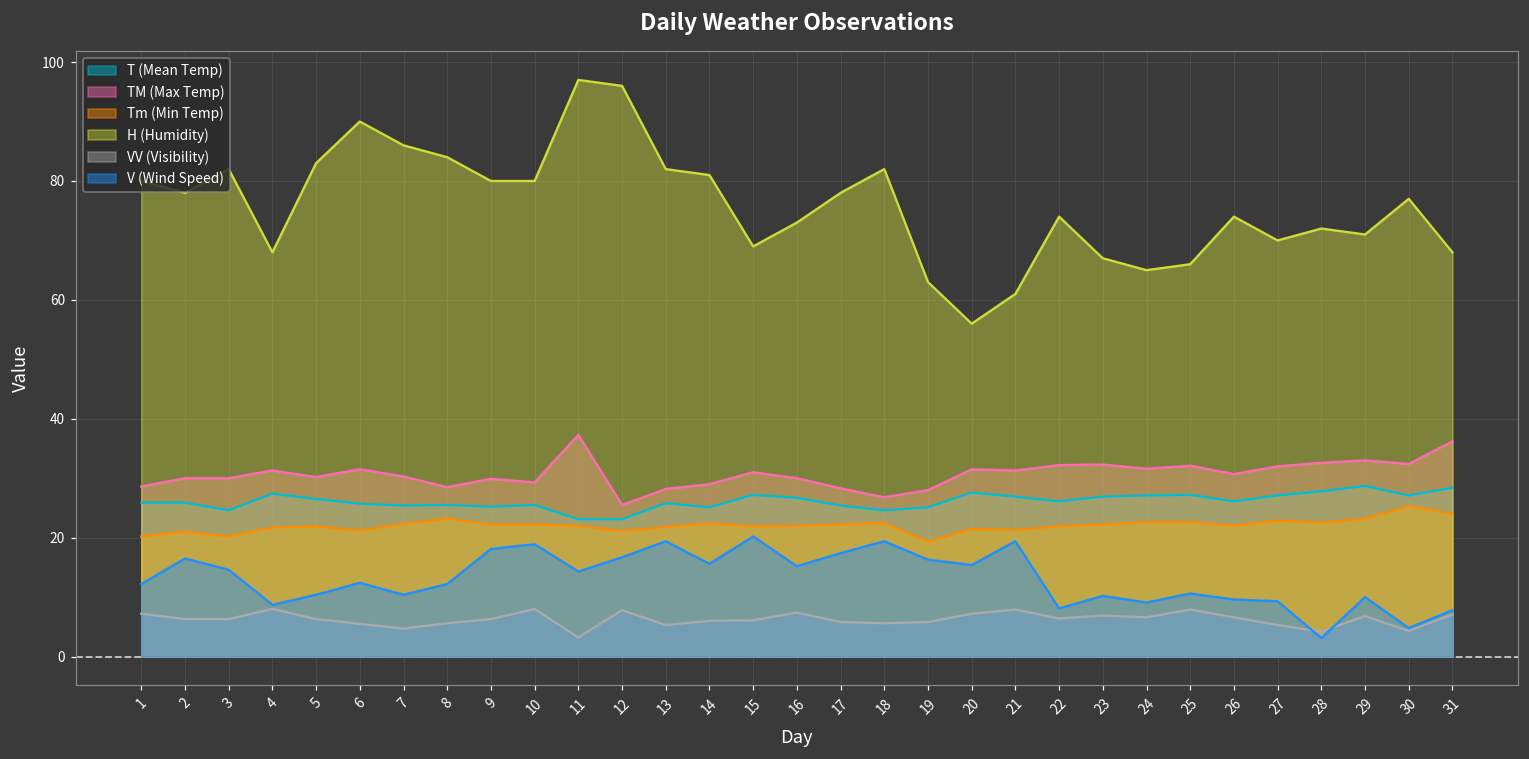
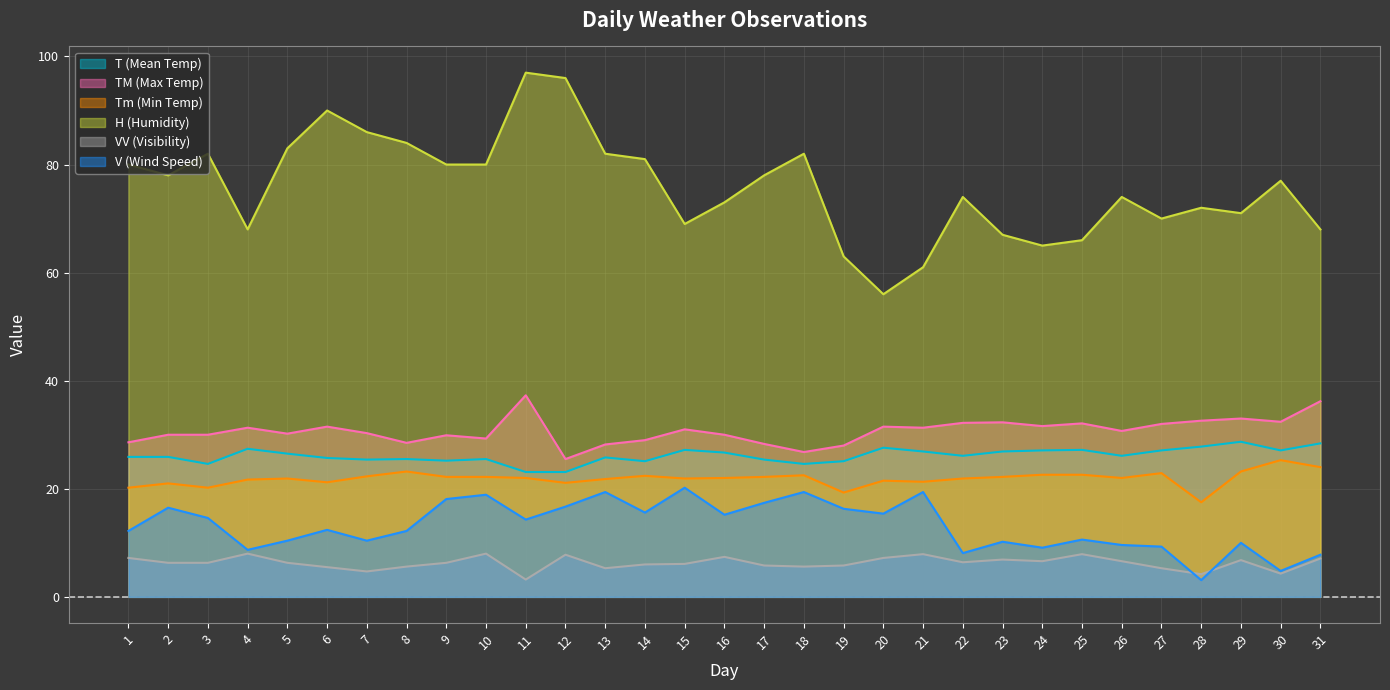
  {
    "TM (Max Temp)": {
      "1": 29,
      "2": 30,
      "3": 30,
      "4": 31,
      "5": 30,
      "6": 32,
      "7": 30,
      "8": 29,
      "9": 30,
      "10": 29,
      "11": 37,
      "12": 26,
      "13": 28,
      "14": 29,
      "15": 31,
      "16": 30,
      "17": 28,
      "18": 27,
      "19": 28,
      "20": 32,
      "21": 31,
      "22": 32,
      "23": 32,
      "24": 32,
      "25": 32,
      "26": 31,
      "27": 32,
      "28": 33,
      "29": 33,
      "30": 32,
      "31": 36
    },
    "Tm (Min Temp)": {
      "1": 20,
      "2": 21,
      "3": 20,
      "4": 22,
      "5": 22,
      "6": 21,
      "7": 22,
      "8": 23,
      "9": 22,
      "10": 22,
      "11": 22,
      "12": 21,
      "13": 22,
      "14": 22,
      "15": 22,
      "16": 22,
      "17": 22,
      "18": 23,
      "19": 19,
      "20": 22,
      "21": 21,
      "22": 22,
      "23": 22,
      "24": 23,
      "25": 23,
      "26": 22,
      "27": 23,
-     "28": 23,
+     "28": 18,
      "29": 23,
      "30": 25,
      "31": 24
    },
    "H (Humidity)": {
      "2": 78,
      "4": 68,
      "5": 83,
      "6": 90,
      "7": 86,
      "8": 84,
      "9": 80,
      "10": 80,
      "11": 97,
      "12": 96,
      "13": 82,
      "14": 81,
      "15": 69,
      "16": 73,
      "17": 78,
      "18": 82,
      "19": 63,
      "20": 56,
      "21": 61,
      "22": 74,
      "23": 67,
      "24": 65,
      "25": 66,
      "26": 74,
      "27": 70,
      "28": 72,
      "29": 71,
      "30": 77,
      "31": 68
    },
    "VV (Visibility)": {
      "1": 7,
      "2": 6,
      "3": 6,
      "4": 8,
      "5": 6,
      "6": 6,
      "7": 5,
      "8": 6,
      "9": 6,
      "10": 8,
      "11": 3,
      "12": 8,
      "13": 5,
      "14": 6,
      "15": 6,
      "16": 7,
      "17": 6,
      "18": 6,
      "19": 6,
      "20": 7,
      "21": 8,
      "22": 6,
      "23": 7,
      "24": 7,
      "25": 8,
      "26": 7,
      "27": 5,
      "28": 4,
      "29": 7,
      "30": 4,
      "31": 7
    }
  }
